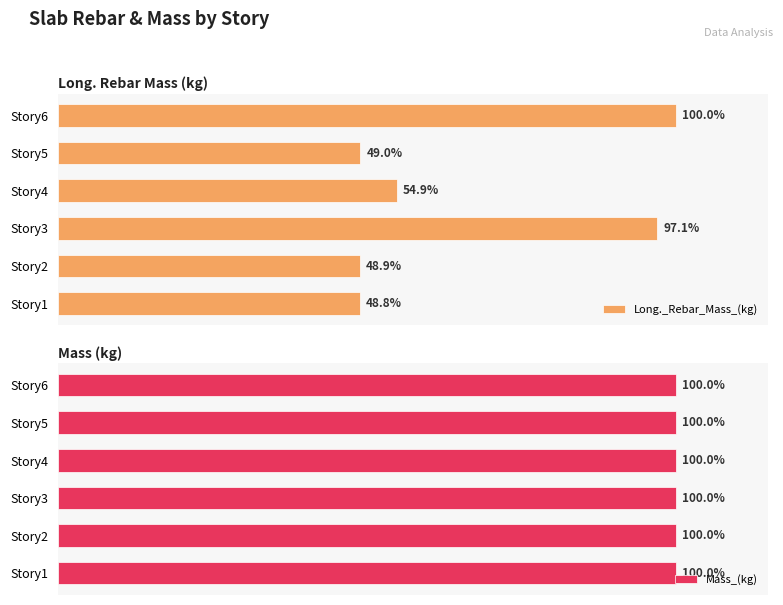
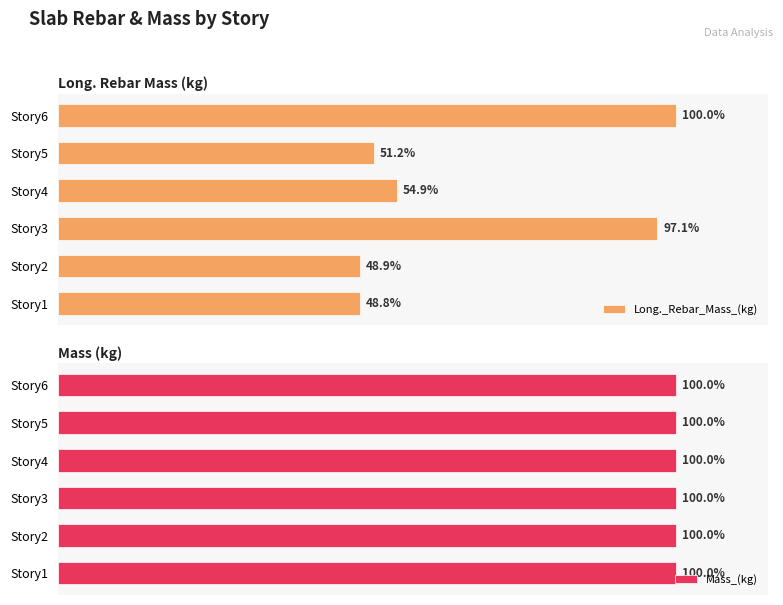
  {
    "Long. Rebar Mass (kg)": {
      "Story6": "100.0%",
-     "Story5": "49.0%",
+     "Story5": "51.2%",
      "Story4": "54.9%",
      "Story3": "97.1%",
      "Story2": "48.9%",
      "Story1": "48.8%"
    },
    "Mass (kg)": {
      "Story6": "100.0%",
      "Story5": "100.0%",
      "Story4": "100.0%",
      "Story3": "100.0%",
      "Story2": "100.0%",
      "Story1": "100.0%"
    }
  }
